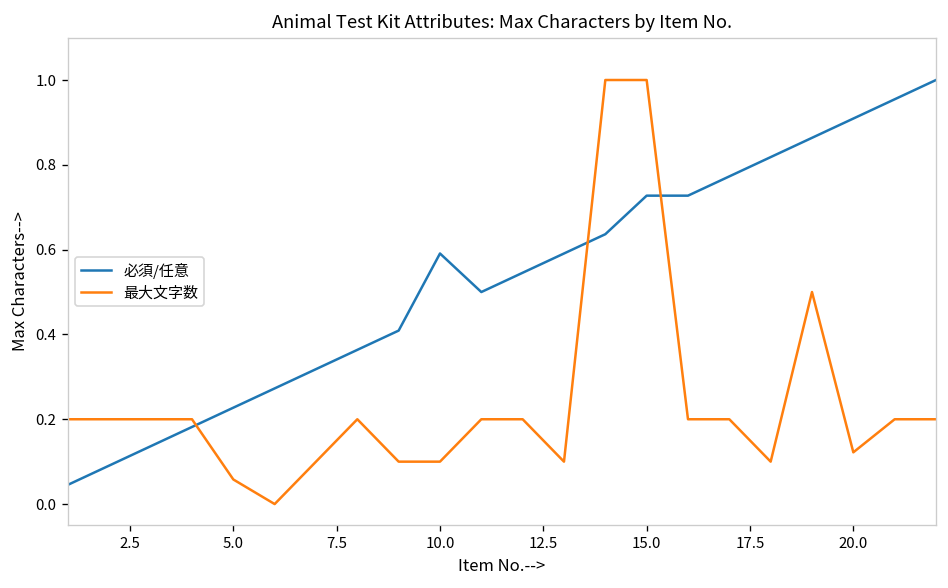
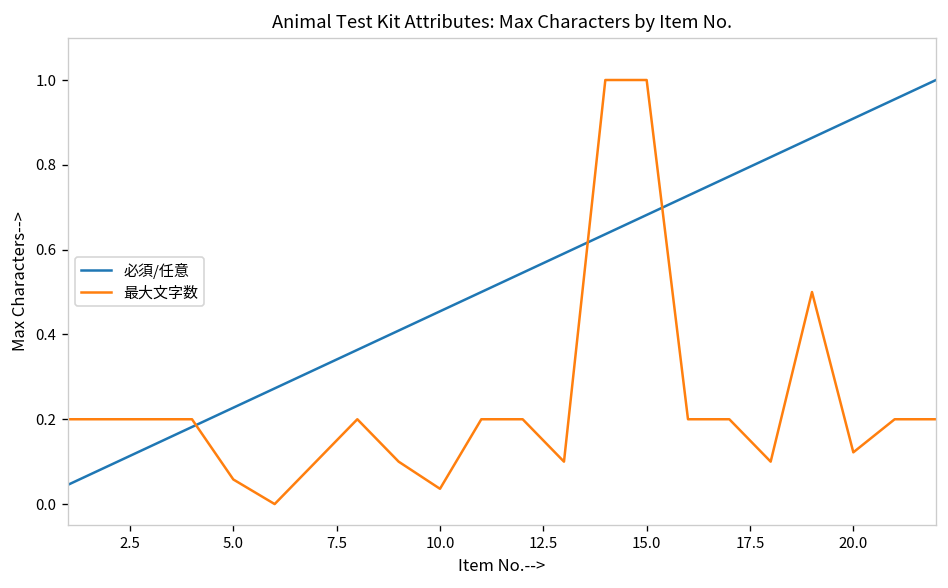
  {
    "必須/任意": {
      "5.0": 0.23,
-     "10.0": 0.59,
-     "15.0": 0.73,
+     "10.0": 0.45,
+     "15.0": 0.68,
      "20.0": 0.91
    },
    "最大文字数": {
      "5.0": 0.06,
-     "10.0": 0.10,
+     "10.0": 0.04,
      "15.0": 1.00,
      "20.0": 0.12
    }
  }
